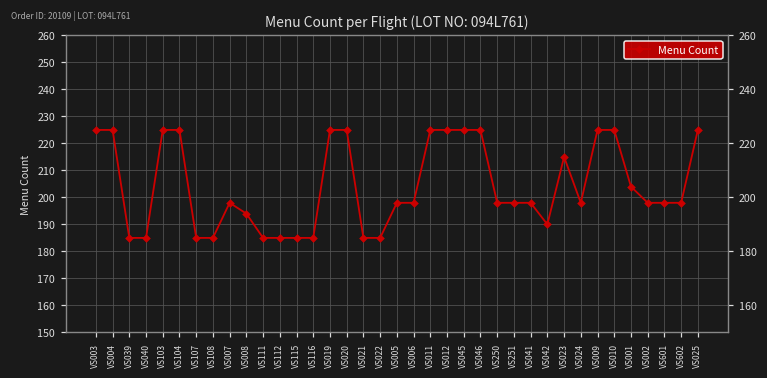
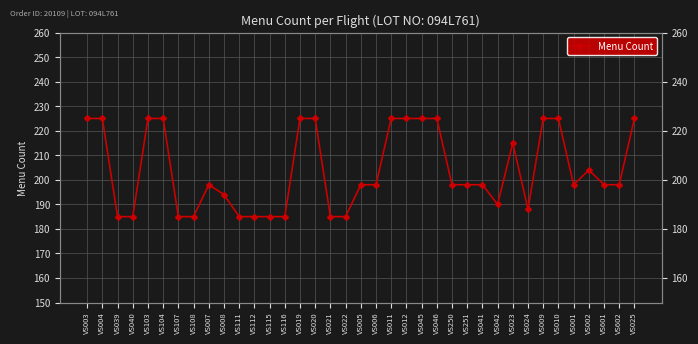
  {
    "VS003": 225,
    "VS004": 225,
    "VS039": 185,
    "VS040": 185,
    "VS103": 225,
    "VS104": 225,
    "VS107": 185,
    "VS108": 185,
    "VS007": 198,
    "VS008": 194,
    "VS111": 185,
    "VS112": 185,
    "VS115": 185,
    "VS116": 185,
    "VS019": 225,
    "VS020": 225,
    "VS021": 185,
    "VS022": 185,
    "VS005": 198,
    "VS006": 198,
    "VS011": 225,
    "VS012": 225,
    "VS045": 225,
    "VS046": 225,
    "VS250": 198,
    "VS251": 198,
    "VS041": 198,
    "VS042": 190,
    "VS023": 215,
-   "VS024": 198,
+   "VS024": 188,
    "VS009": 225,
    "VS010": 225,
-   "VS001": 204,
-   "VS002": 198,
+   "VS001": 198,
+   "VS002": 204,
    "VS601": 198,
    "VS602": 198,
    "VS025": 225
  }
